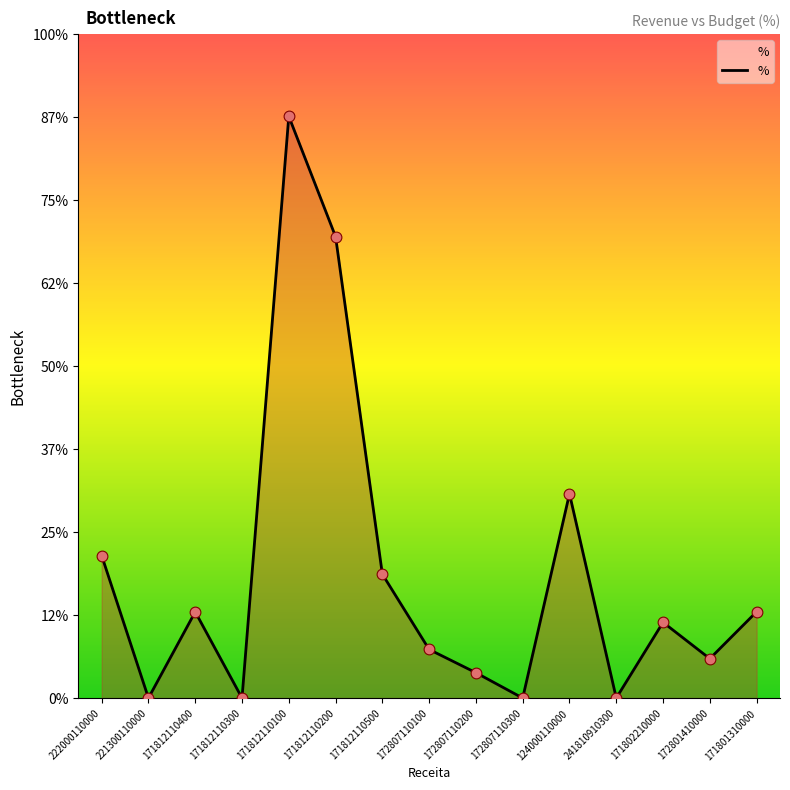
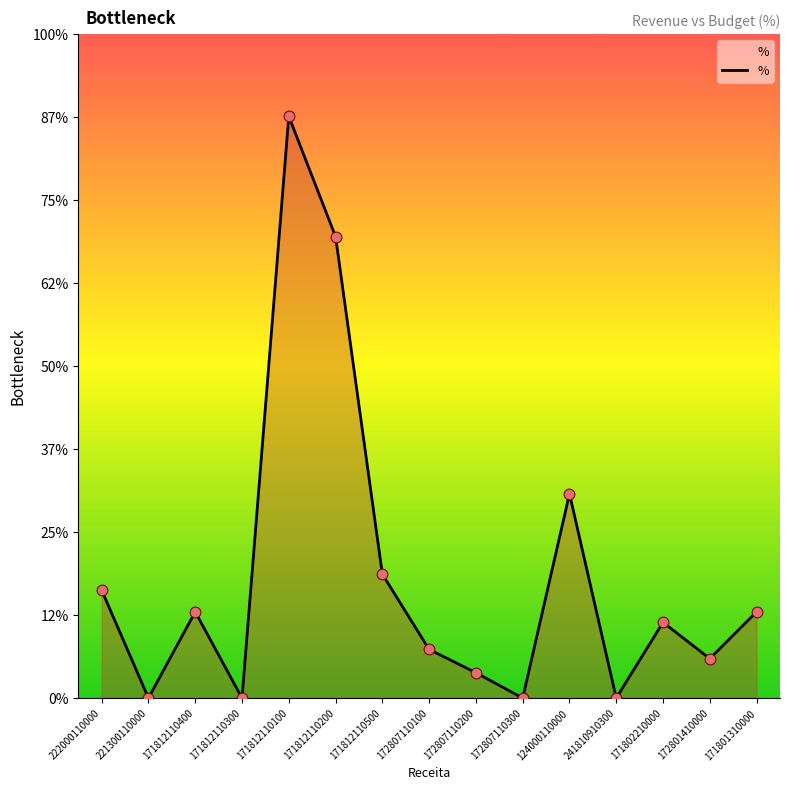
  {
-   "222000110000": "21%",
+   "222000110000": "16%",
    "221300110000": "0%",
    "171812110400": "13%",
    "171812110300": "0%",
    "171812110100": "88%",
    "171812110200": "70%",
    "171812110500": "19%",
    "172807110100": "7%",
    "172807110200": "4%",
    "172807110300": "0%",
    "124000110000": "31%",
    "241810910300": "0%",
    "171802210000": "11%",
    "172801410000": "6%",
    "171801310000": "13%"
  }
